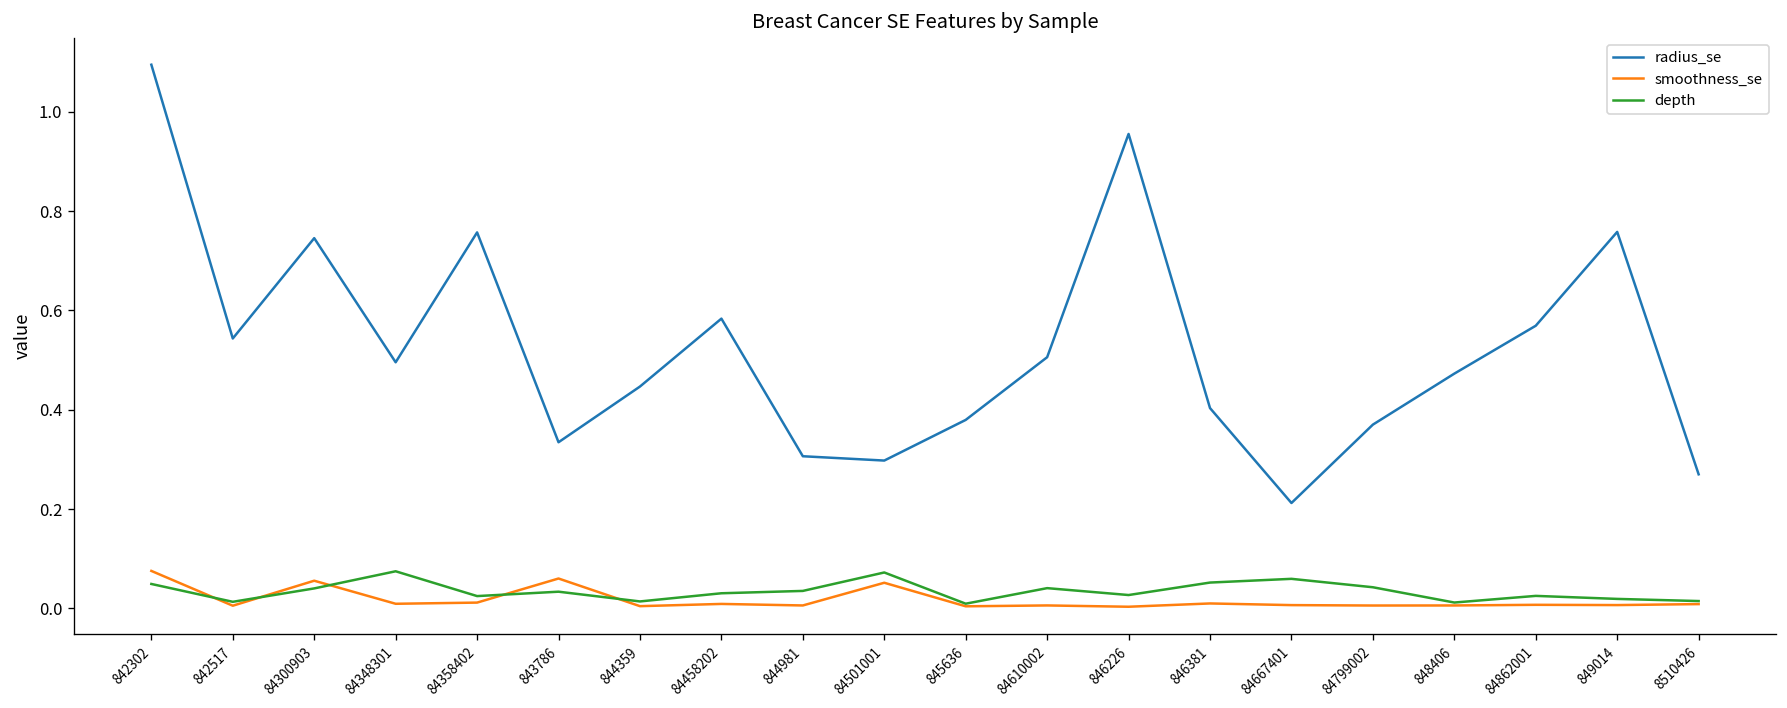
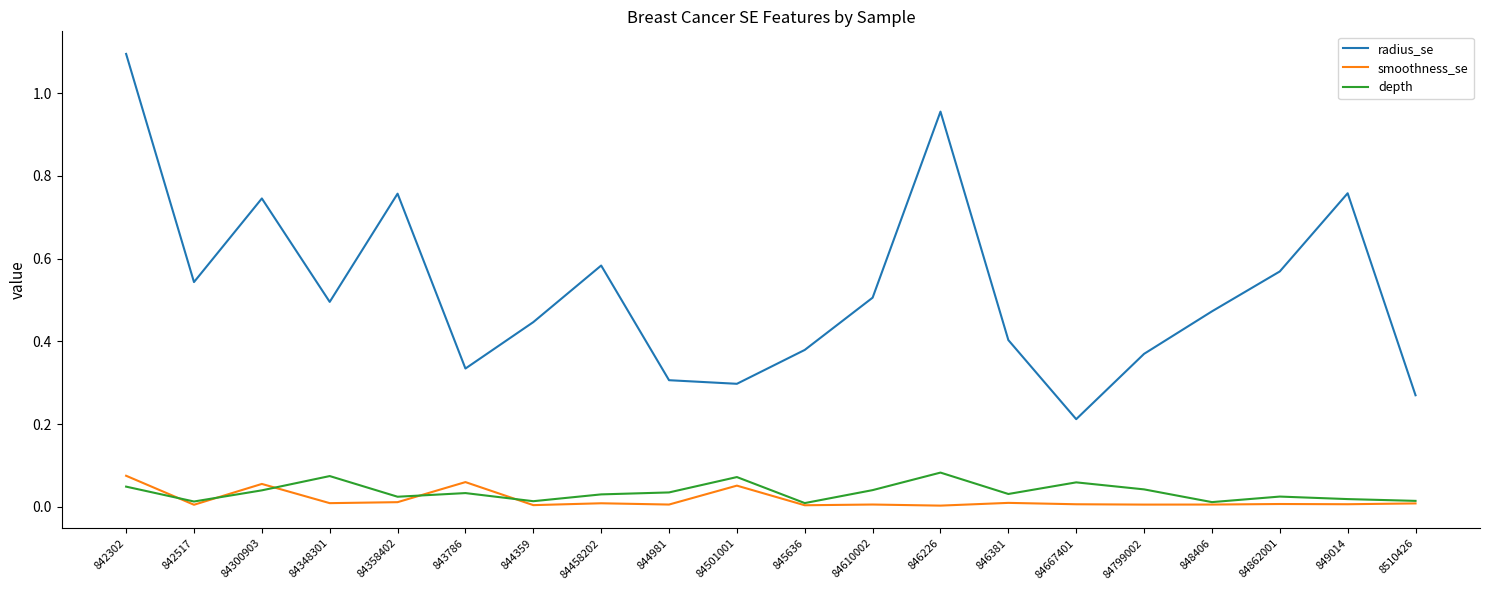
  {
    "radius_se": {
      "842302": 1.10,
      "842517": 0.54,
      "84300903": 0.75,
      "84348301": 0.50,
      "84358402": 0.76,
      "843786": 0.33,
      "844359": 0.45,
      "84458202": 0.58,
      "844981": 0.31,
      "84501001": 0.30,
      "845636": 0.38,
      "84610002": 0.51,
      "846226": 0.96,
      "846381": 0.40,
      "84667401": 0.21,
      "84799002": 0.37,
      "848406": 0.47,
      "84862001": 0.57,
      "849014": 0.76,
      "8510426": 0.27
    },
    "smoothness_se": {
      "842302": 0.08,
      "842517": 0.01,
      "84300903": 0.06,
      "84348301": 0.01,
      "84358402": 0.01,
      "843786": 0.06,
      "844359": 0.00,
      "84458202": 0.01,
      "844981": 0.01,
      "84501001": 0.05,
      "84610002": 0.01,
      "846226": 0.00,
      "846381": 0.01,
      "84667401": 0.01,
      "84799002": 0.01,
      "84862001": 0.01,
      "849014": 0.01
    },
    "depth": {
      "842302": 0.05,
      "842517": 0.01,
      "84300903": 0.04,
      "84348301": 0.07,
      "84358402": 0.02,
      "843786": 0.03,
      "844359": 0.01,
      "84458202": 0.03,
      "844981": 0.04,
      "84501001": 0.07,
      "84610002": 0.04,
-     "846226": 0.03,
-     "846381": 0.05,
+     "846226": 0.08,
+     "846381": 0.03,
      "84667401": 0.06,
      "84799002": 0.04,
      "84862001": 0.03,
      "849014": 0.02
    }
  }
